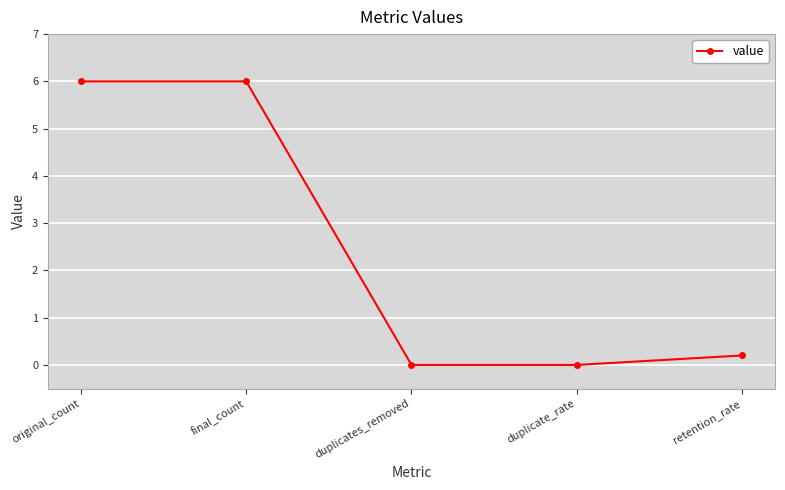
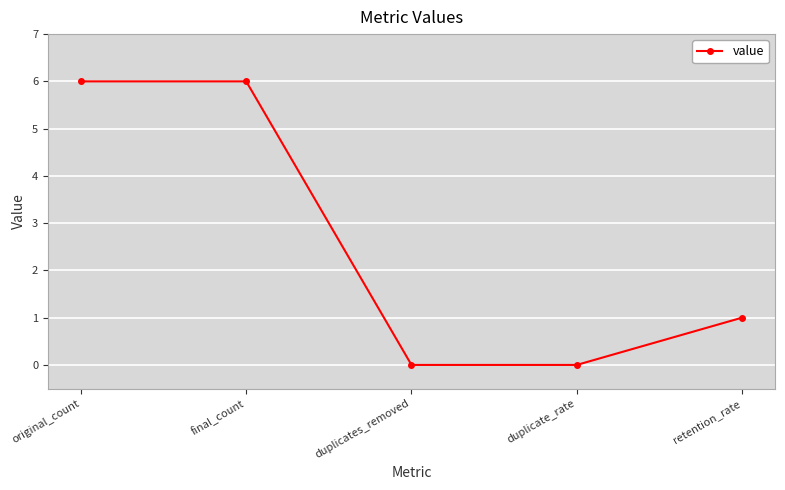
  {
    "original_count": 6.0,
    "final_count": 6.0,
    "duplicates_removed": 0.0,
    "duplicate_rate": 0.0,
-   "retention_rate": 0.2
+   "retention_rate": 1.0
  }
